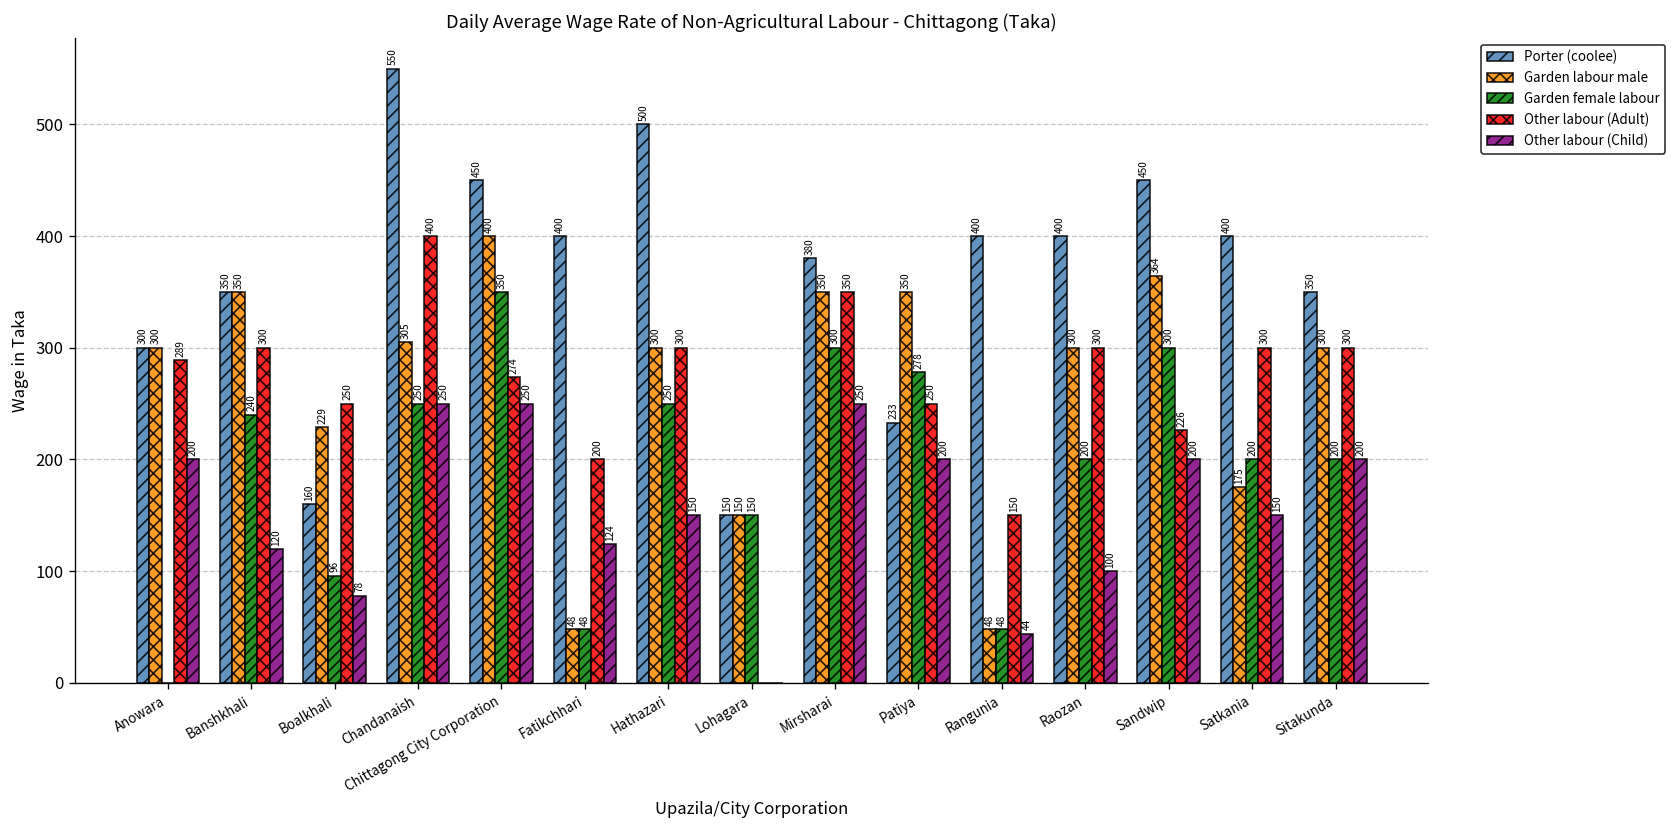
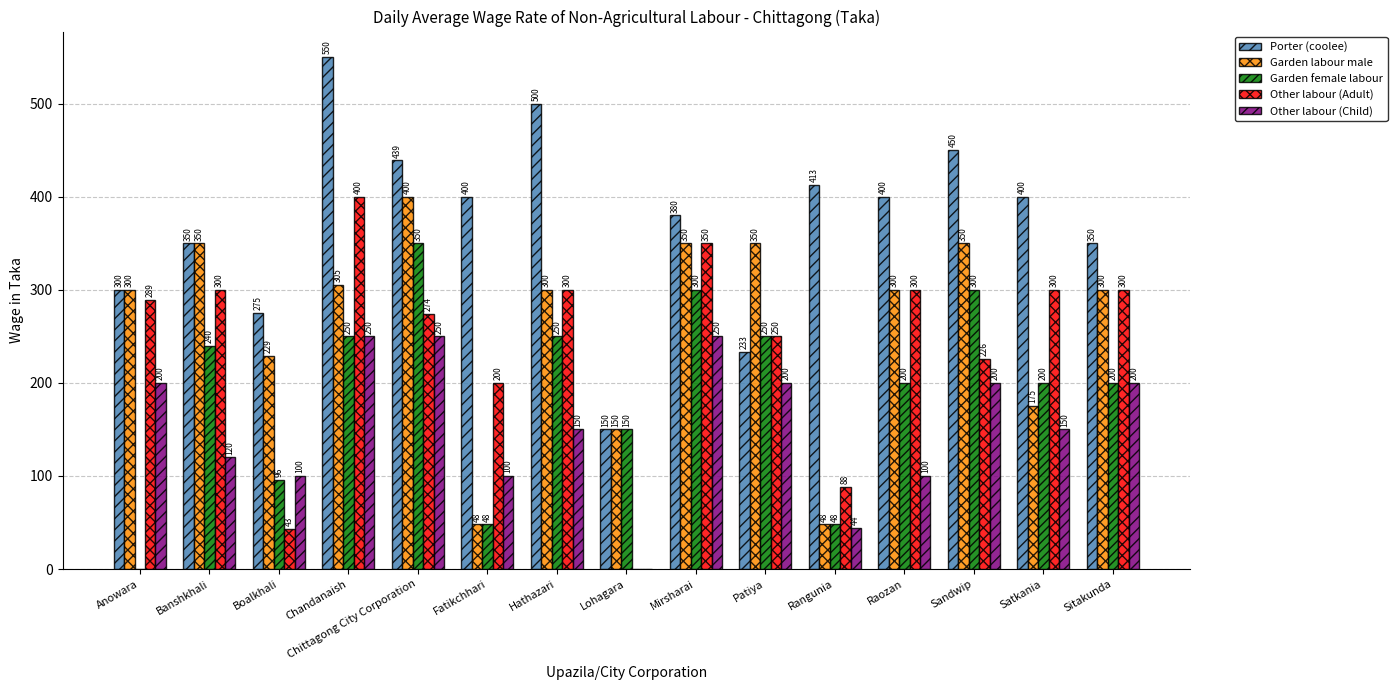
  {
    "Porter (coolee)": {
      "Anowara": 300,
      "Banshkhali": 350,
-     "Boalkhali": 160,
+     "Boalkhali": 275,
      "Chandanaish": 550,
-     "Chittagong City Corporation": 450,
+     "Chittagong City Corporation": 439,
      "Fatikchhari": 400,
      "Hathazari": 500,
      "Lohagara": 150,
      "Mirsharai": 380,
      "Patiya": 233,
-     "Rangunia": 400,
+     "Rangunia": 413,
      "Raozan": 400,
      "Sandwip": 450,
      "Satkania": 400,
      "Sitakunda": 350
    },
    "Garden labour male": {
      "Anowara": 300,
      "Banshkhali": 350,
      "Boalkhali": 229,
      "Chandanaish": 305,
      "Chittagong City Corporation": 400,
      "Fatikchhari": 48,
      "Hathazari": 300,
      "Lohagara": 150,
      "Mirsharai": 350,
      "Patiya": 350,
      "Rangunia": 48,
      "Raozan": 300,
-     "Sandwip": 364,
+     "Sandwip": 350,
      "Satkania": 175,
      "Sitakunda": 300
    },
    "Garden female labour": {
      "Banshkhali": 240,
      "Boalkhali": 96,
      "Chandanaish": 250,
      "Chittagong City Corporation": 350,
      "Fatikchhari": 48,
      "Hathazari": 250,
      "Lohagara": 150,
      "Mirsharai": 300,
-     "Patiya": 278,
+     "Patiya": 250,
      "Rangunia": 48,
      "Raozan": 200,
      "Sandwip": 300,
      "Satkania": 200,
      "Sitakunda": 200
    },
    "Other labour (Adult)": {
      "Anowara": 289,
      "Banshkhali": 300,
-     "Boalkhali": 250,
+     "Boalkhali": 43,
      "Chandanaish": 400,
      "Chittagong City Corporation": 274,
      "Fatikchhari": 200,
      "Hathazari": 300,
      "Mirsharai": 350,
      "Patiya": 250,
-     "Rangunia": 150,
+     "Rangunia": 88,
      "Raozan": 300,
      "Sandwip": 226,
      "Satkania": 300,
      "Sitakunda": 300
    },
    "Other labour (Child)": {
      "Anowara": 200,
      "Banshkhali": 120,
-     "Boalkhali": 78,
+     "Boalkhali": 100,
      "Chandanaish": 250,
      "Chittagong City Corporation": 250,
-     "Fatikchhari": 124,
+     "Fatikchhari": 100,
      "Hathazari": 150,
      "Mirsharai": 250,
      "Patiya": 200,
      "Rangunia": 44,
      "Raozan": 100,
      "Sandwip": 200,
      "Satkania": 150,
      "Sitakunda": 200
    }
  }
